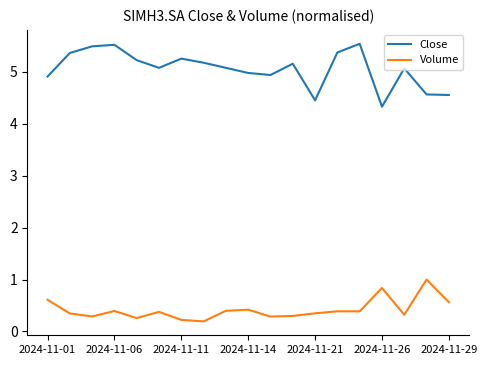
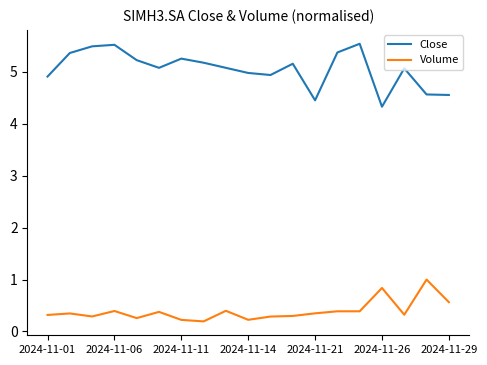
  {
    "Close": {
      "2024-11-01": 4.9,
      "2024-11-06": 5.5,
      "2024-11-11": 5.3,
      "2024-11-14": 5.0,
      "2024-11-21": 4.5,
      "2024-11-26": 4.3,
      "2024-11-29": 4.6
    },
    "Volume": {
-     "2024-11-01": 0.6,
+     "2024-11-01": 0.3,
      "2024-11-06": 0.4,
      "2024-11-11": 0.2,
-     "2024-11-14": 0.4,
+     "2024-11-14": 0.2,
      "2024-11-21": 0.3,
      "2024-11-26": 0.8,
      "2024-11-29": 0.6
    }
  }
